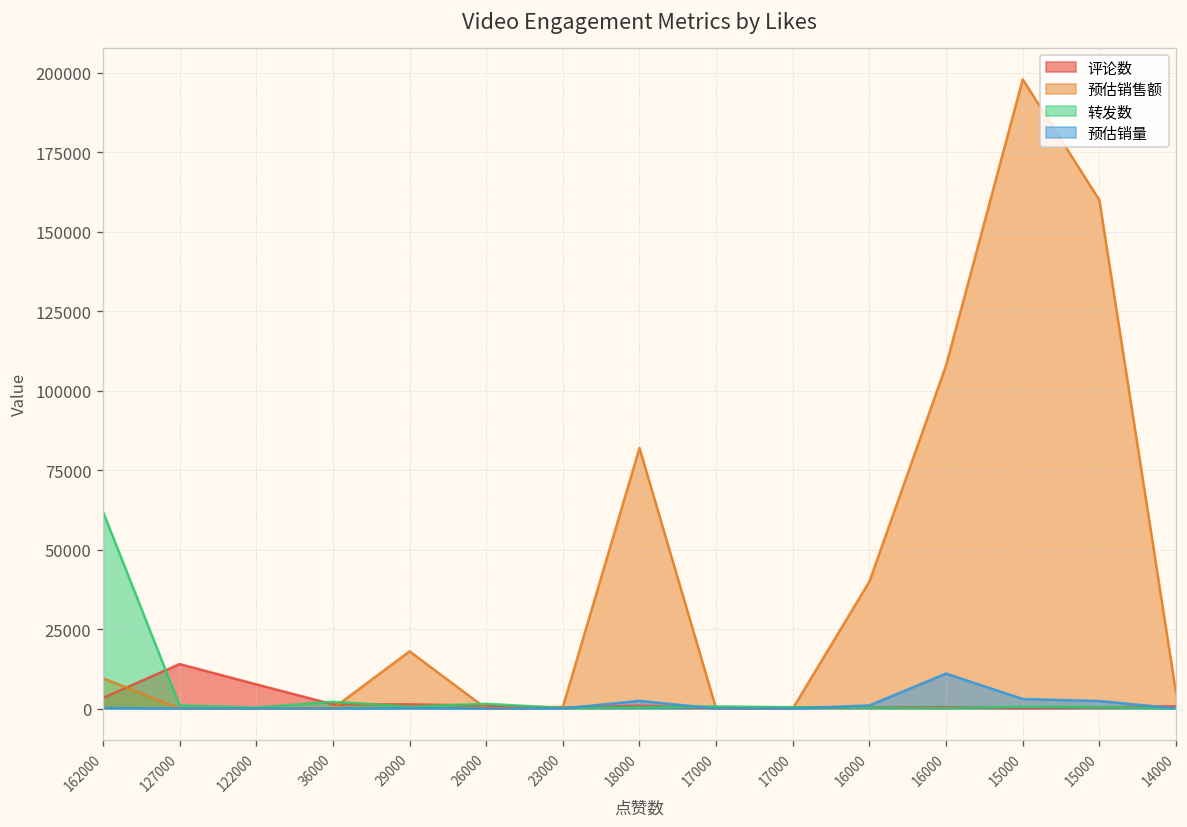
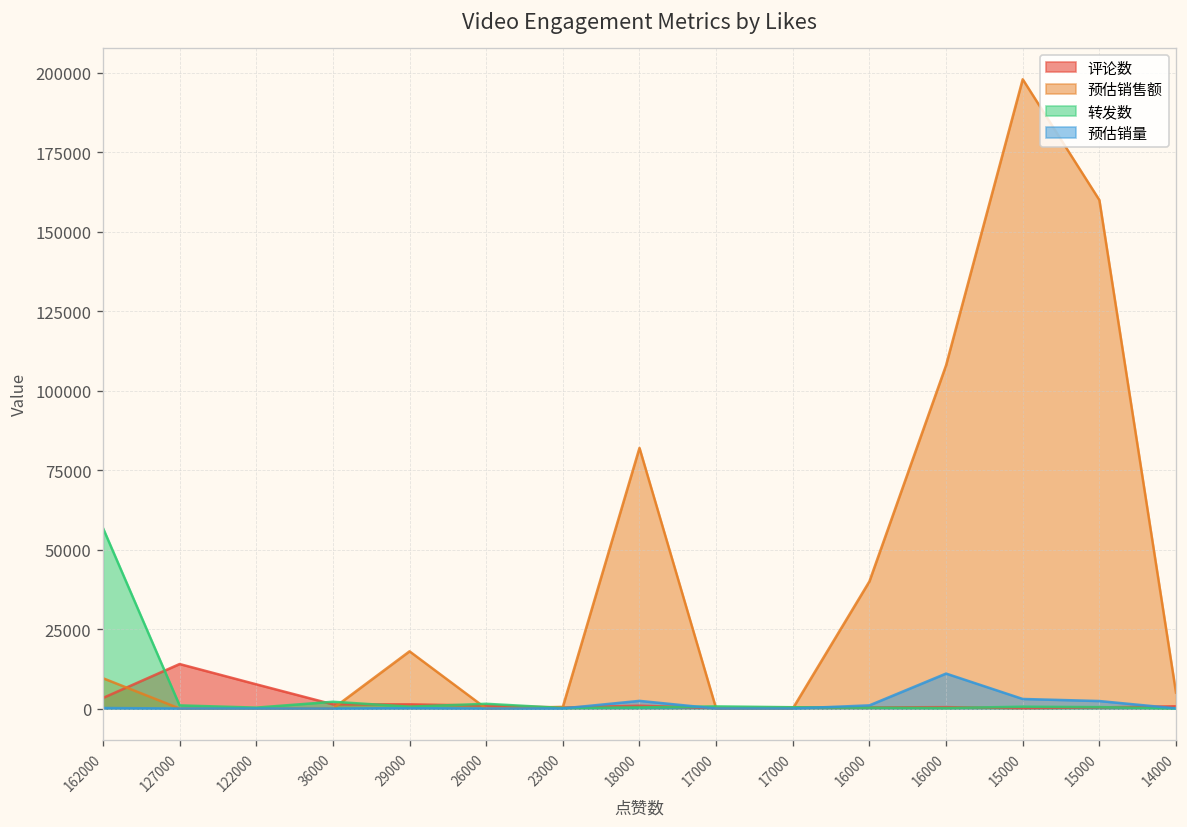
  {
    "转发数": {
-     "162000": 62000,
+     "162000": 57000,
      "127000": 1000
    },
    "预估销量": {
      "162000": 0,
      "18000": 2000
    }
  }
